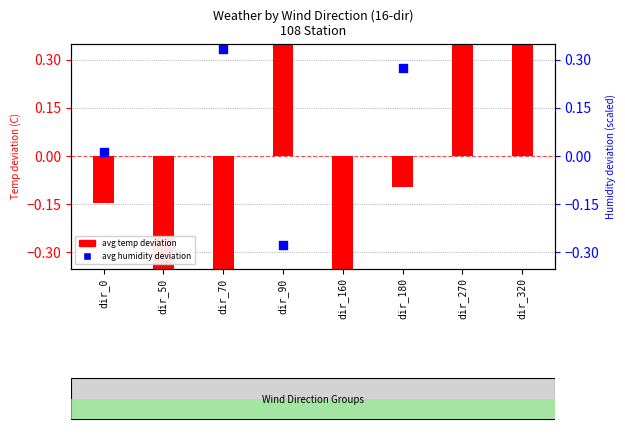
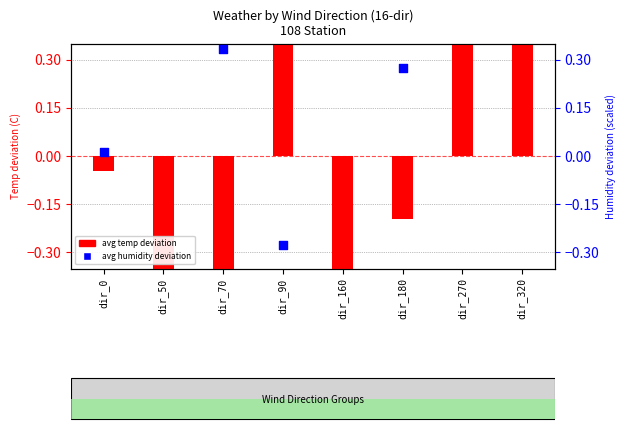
  {
    "avg temp deviation": {
-     "dir_0": -0.15,
-     "dir_180": -0.10
+     "dir_0": -0.05,
+     "dir_180": -0.20
    }
  }
